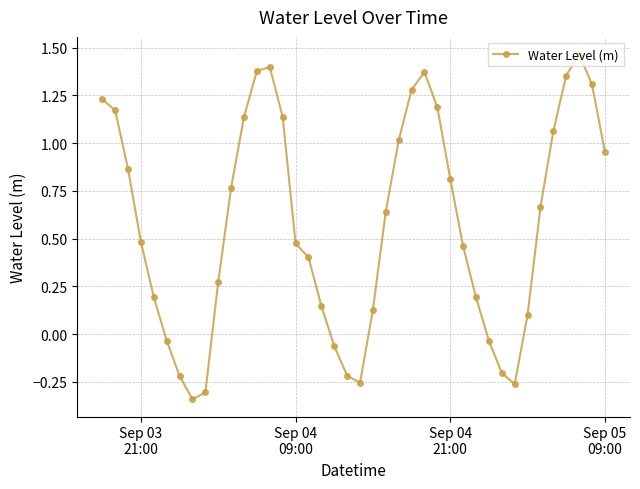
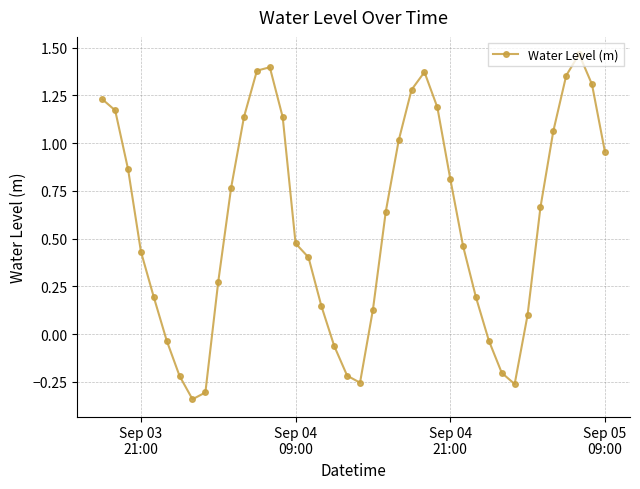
  {
-   "Sep 03 21:00": 0.48,
+   "Sep 03 21:00": 0.43,
    "Sep 04 09:00": 0.47,
    "Sep 04 21:00": 0.81,
    "Sep 05 09:00": 0.96
  }
